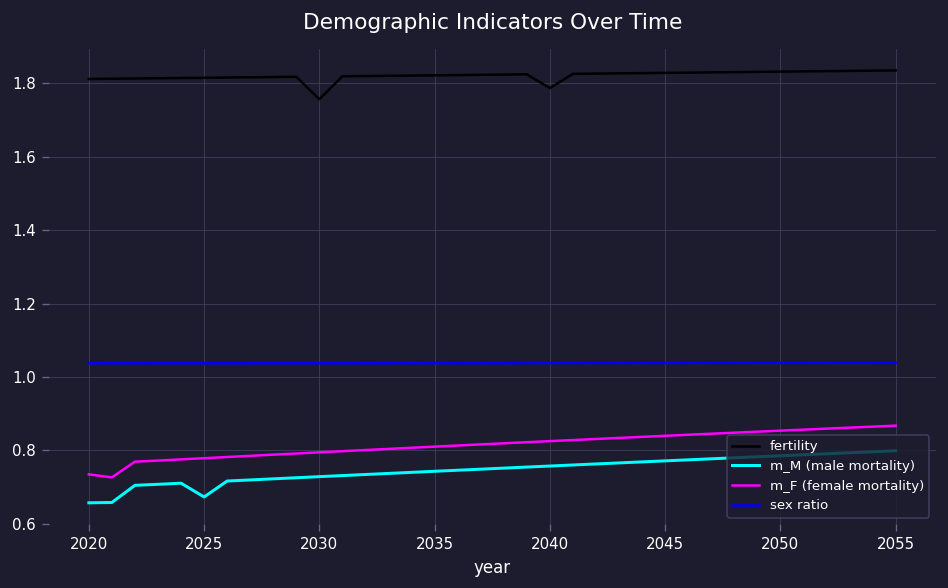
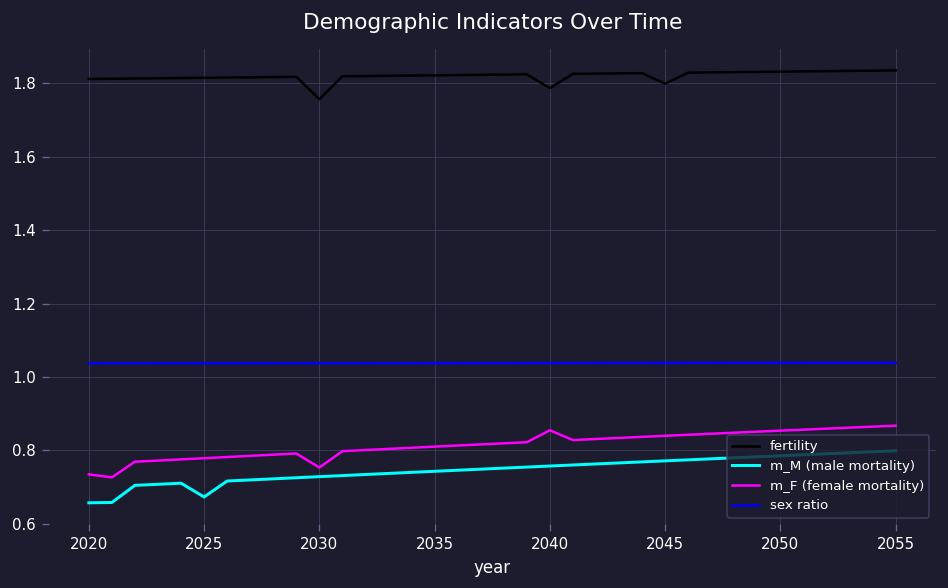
  {
    "fertility": {
      "2020": 1.81,
      "2025": 1.82,
      "2030": 1.76,
      "2035": 1.82,
      "2040": 1.79,
-     "2045": 1.83,
+     "2045": 1.80,
      "2050": 1.83,
      "2055": 1.84
    },
    "m_M (male mortality)": {
      "2020": 0.66,
      "2025": 0.67,
      "2030": 0.73,
      "2035": 0.74,
      "2040": 0.76,
      "2045": 0.77
    },
    "m_F (female mortality)": {
      "2020": 0.73,
      "2025": 0.78,
-     "2030": 0.79,
+     "2030": 0.75,
      "2035": 0.81,
-     "2040": 0.82,
+     "2040": 0.85,
      "2045": 0.84,
      "2050": 0.85,
      "2055": 0.87
    },
    "sex ratio": {
      "2020": 1.04,
      "2025": 1.04,
      "2030": 1.04,
      "2035": 1.04,
      "2040": 1.04,
      "2045": 1.04,
      "2050": 1.04,
      "2055": 1.04
    }
  }
